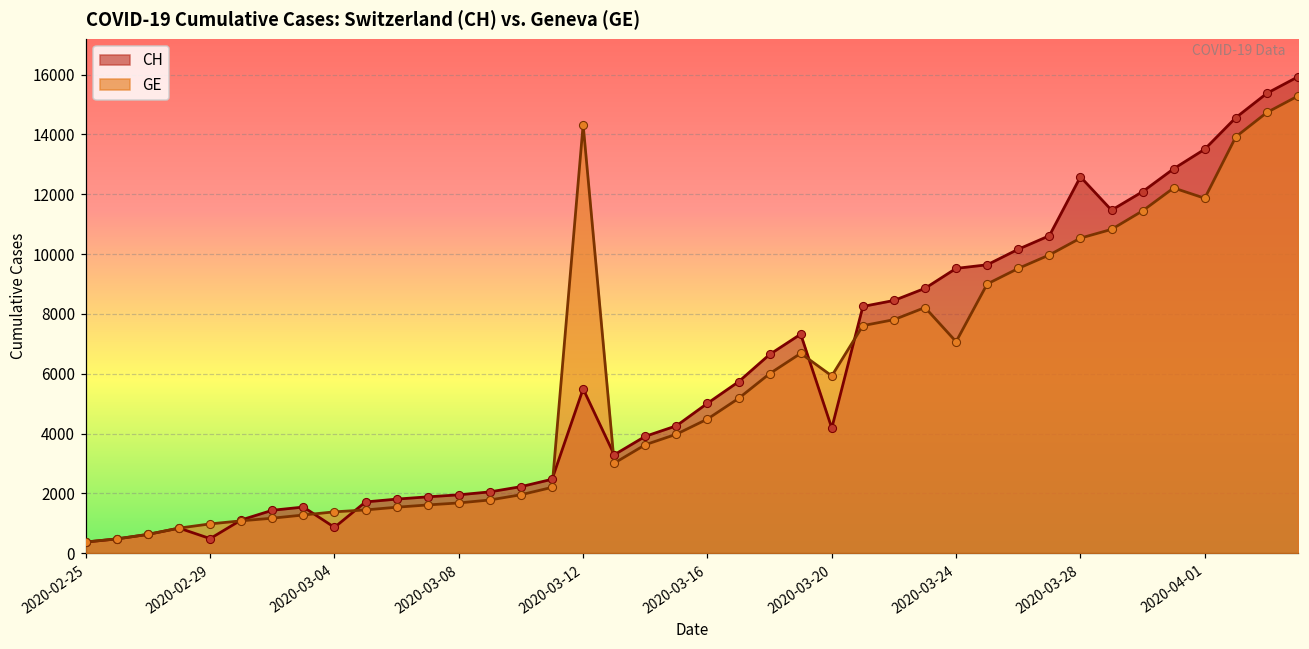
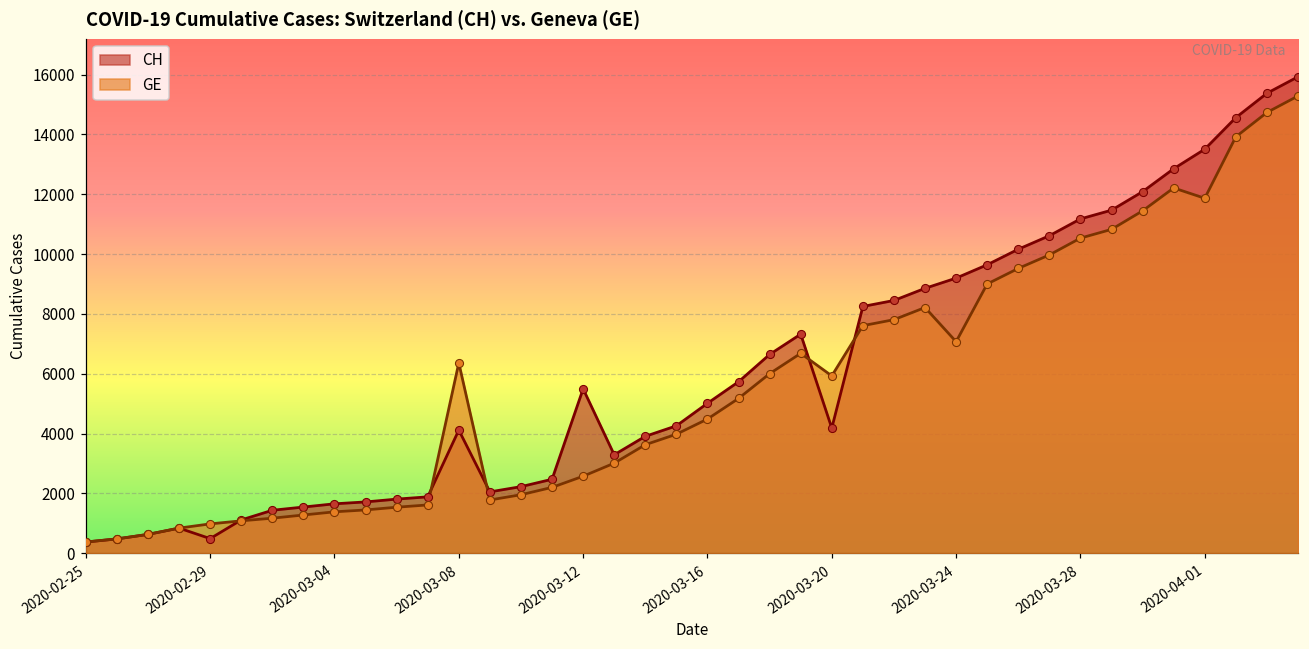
  {
    "CH": {
      "2020-02-29": 500,
-     "2020-03-04": 900,
-     "2020-03-08": 2000,
+     "2020-03-04": 1700,
+     "2020-03-08": 4100,
      "2020-03-12": 5500,
      "2020-03-16": 5000,
      "2020-03-20": 4200,
-     "2020-03-24": 9500,
-     "2020-03-28": 12600,
+     "2020-03-24": 9200,
+     "2020-03-28": 11200,
      "2020-04-01": 13500
    },
    "GE": {
      "2020-02-29": 1000,
      "2020-03-04": 1400,
-     "2020-03-08": 1700,
-     "2020-03-12": 14300,
+     "2020-03-08": 6400,
+     "2020-03-12": 2600,
      "2020-03-16": 4500,
      "2020-03-20": 5900,
      "2020-03-24": 7100,
      "2020-03-28": 10500,
      "2020-04-01": 11900
    }
  }
